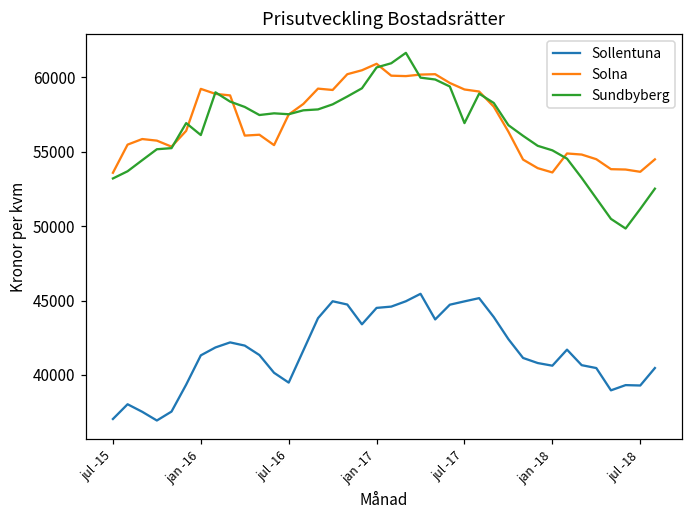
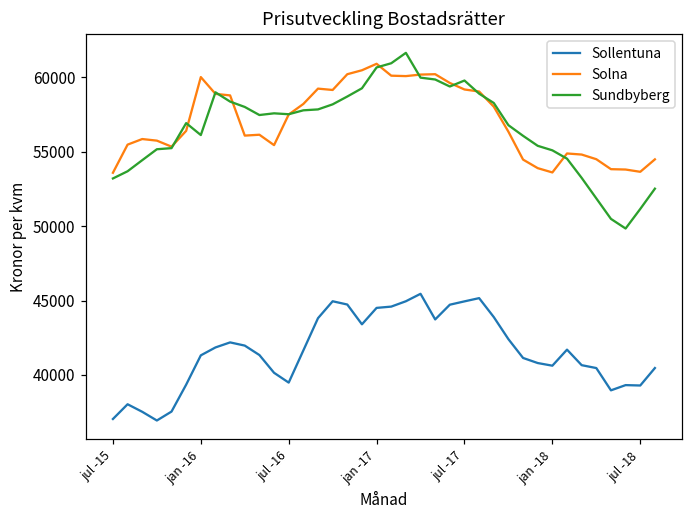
  {
    "Sollentuna": {
      "jul -15": 37000,
      "jan -16": 41300,
      "jul -16": 39500,
      "jan -17": 44500,
      "jul -17": 44900,
      "jan -18": 40600,
      "jul -18": 39300
    },
    "Solna": {
      "jul -15": 53600,
-     "jan -16": 59200,
+     "jan -16": 60000,
      "jan -17": 60900,
      "jul -17": 59200,
      "jan -18": 53600,
      "jul -18": 53600
    },
    "Sundbyberg": {
      "jul -15": 53200,
      "jan -16": 56100,
      "jan -17": 60600,
-     "jul -17": 56900,
+     "jul -17": 59800,
      "jan -18": 55100,
      "jul -18": 51100
    }
  }
